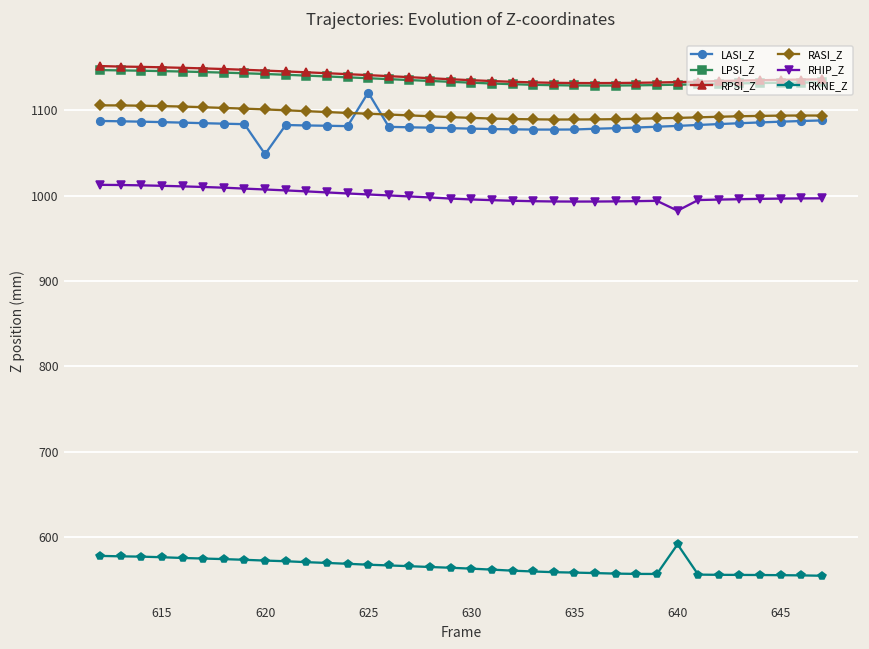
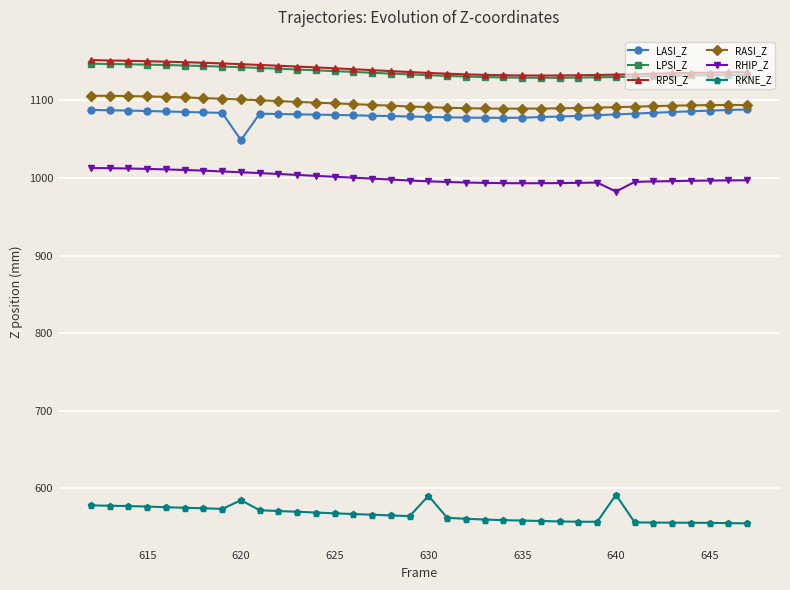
  {
    "LASI_Z": {
      "615": 1090,
      "620": 1050,
-     "625": 1120,
+     "625": 1080,
      "630": 1080,
      "635": 1080,
      "640": 1080,
      "645": 1090
    },
    "LPSI_Z": {
      "615": 1150,
      "620": 1140,
      "625": 1140
    },
    "RPSI_Z": {
      "615": 1150,
      "620": 1150,
      "625": 1140
    },
    "RASI_Z": {
      "615": 1100,
      "620": 1100,
      "625": 1100,
      "630": 1090,
      "635": 1090,
      "640": 1090,
      "645": 1090
    },
    "RHIP_Z": {
      "615": 1010,
      "620": 1010,
      "625": 1000,
      "630": 1000,
      "635": 990,
      "640": 980,
      "645": 1000
    },
    "RKNE_Z": {
      "615": 580,
-     "620": 570,
+     "620": 580,
      "625": 570,
-     "630": 560,
+     "630": 590,
      "635": 560,
      "640": 590,
      "645": 560
    }
  }
